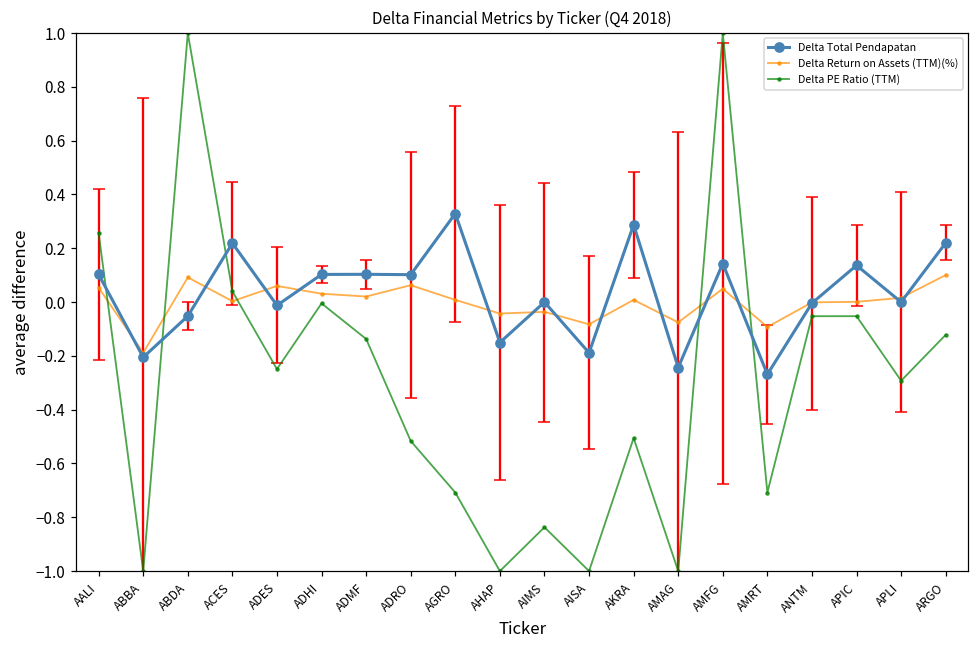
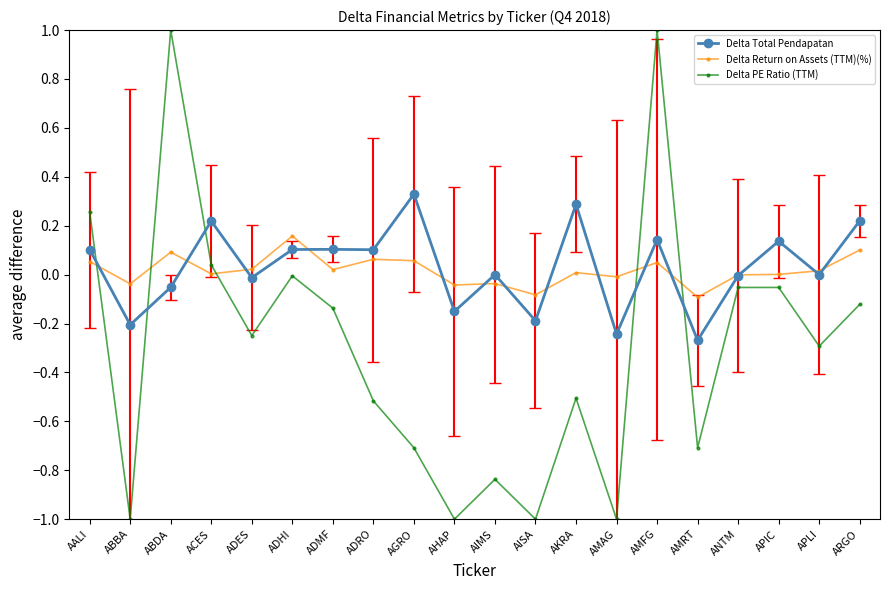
  {
    "Delta Return on Assets (TTM)(%)": {
      "AALI": 0.05,
-     "ABBA": -0.19,
+     "ABBA": -0.04,
      "ABDA": 0.09,
      "ACES": 0.00,
-     "ADES": 0.06,
-     "ADHI": 0.03,
+     "ADES": 0.02,
+     "ADHI": 0.16,
      "ADMF": 0.02,
      "ADRO": 0.06,
-     "AGRO": 0.01,
+     "AGRO": 0.06,
      "AHAP": -0.04,
      "AIMS": -0.04,
      "AISA": -0.08,
      "AKRA": 0.01,
-     "AMAG": -0.08,
+     "AMAG": -0.01,
      "AMFG": 0.05,
      "APIC": 0.00,
      "APLI": 0.02,
      "ARGO": 0.10
    },
    "Delta PE Ratio (TTM)": {
      "AALI": 0.26,
      "ABBA": -1.00,
      "ABDA": 1.00,
      "ACES": 0.04,
      "ADES": -0.25,
      "ADHI": 0.00,
      "ADMF": -0.14,
      "ADRO": -0.52,
      "AGRO": -0.71,
      "AHAP": -1.00,
      "AIMS": -0.84,
      "AISA": -1.00,
      "AKRA": -0.51,
      "AMAG": -1.00,
      "AMFG": 1.00,
      "AMRT": -0.71,
      "ANTM": -0.05,
      "APIC": -0.05,
      "APLI": -0.29,
      "ARGO": -0.12
    }
  }
